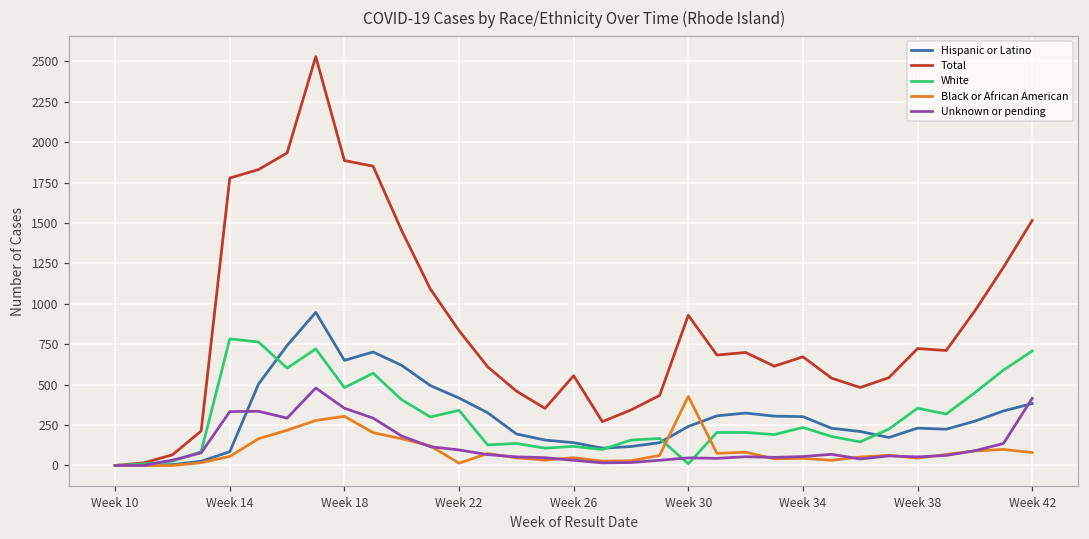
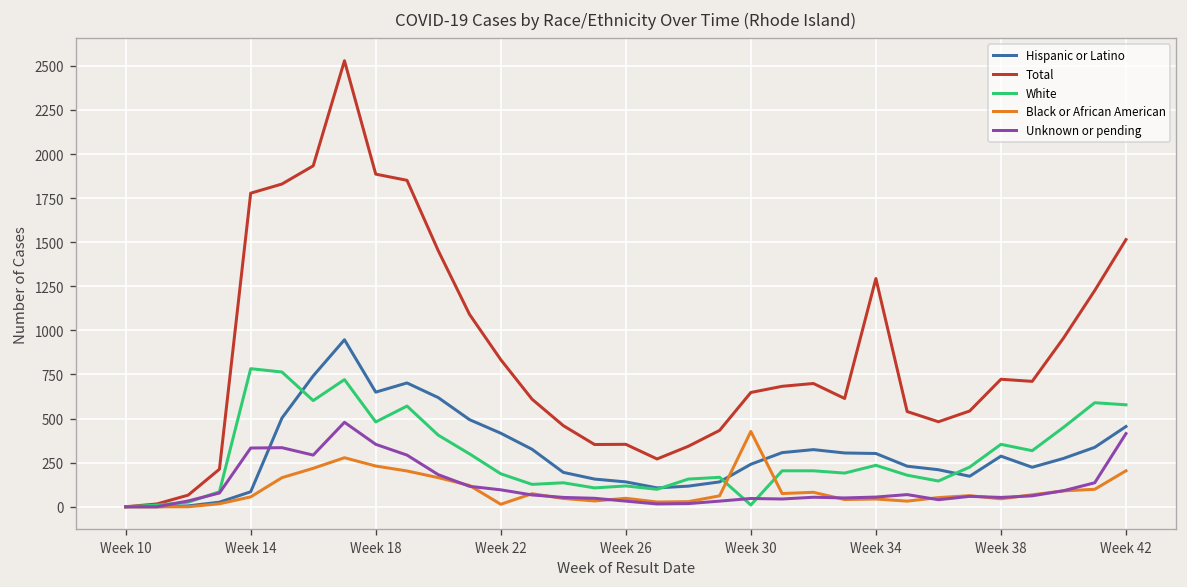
  {
    "Hispanic or Latino": {
      "Week 14": 90,
      "Week 18": 650,
      "Week 22": 420,
      "Week 26": 140,
      "Week 30": 240,
      "Week 34": 300,
-     "Week 38": 230,
-     "Week 42": 380
+     "Week 38": 290,
+     "Week 42": 460
    },
    "Total": {
      "Week 14": 1780,
      "Week 18": 1890,
      "Week 22": 830,
-     "Week 26": 560,
-     "Week 30": 930,
-     "Week 34": 670,
+     "Week 26": 350,
+     "Week 30": 650,
+     "Week 34": 1290,
      "Week 38": 720,
      "Week 42": 1520
    },
    "White": {
      "Week 14": 780,
      "Week 18": 480,
-     "Week 22": 340,
+     "Week 22": 190,
      "Week 26": 120,
      "Week 30": 10,
      "Week 34": 240,
      "Week 38": 350,
-     "Week 42": 710
+     "Week 42": 580
    },
    "Black or African American": {
      "Week 14": 60,
-     "Week 18": 300,
+     "Week 18": 230,
      "Week 22": 10,
      "Week 30": 430,
-     "Week 42": 80
+     "Week 42": 200
    },
    "Unknown or pending": {
      "Week 14": 330,
      "Week 18": 350,
      "Week 22": 100,
      "Week 30": 50,
      "Week 42": 420
    }
  }
